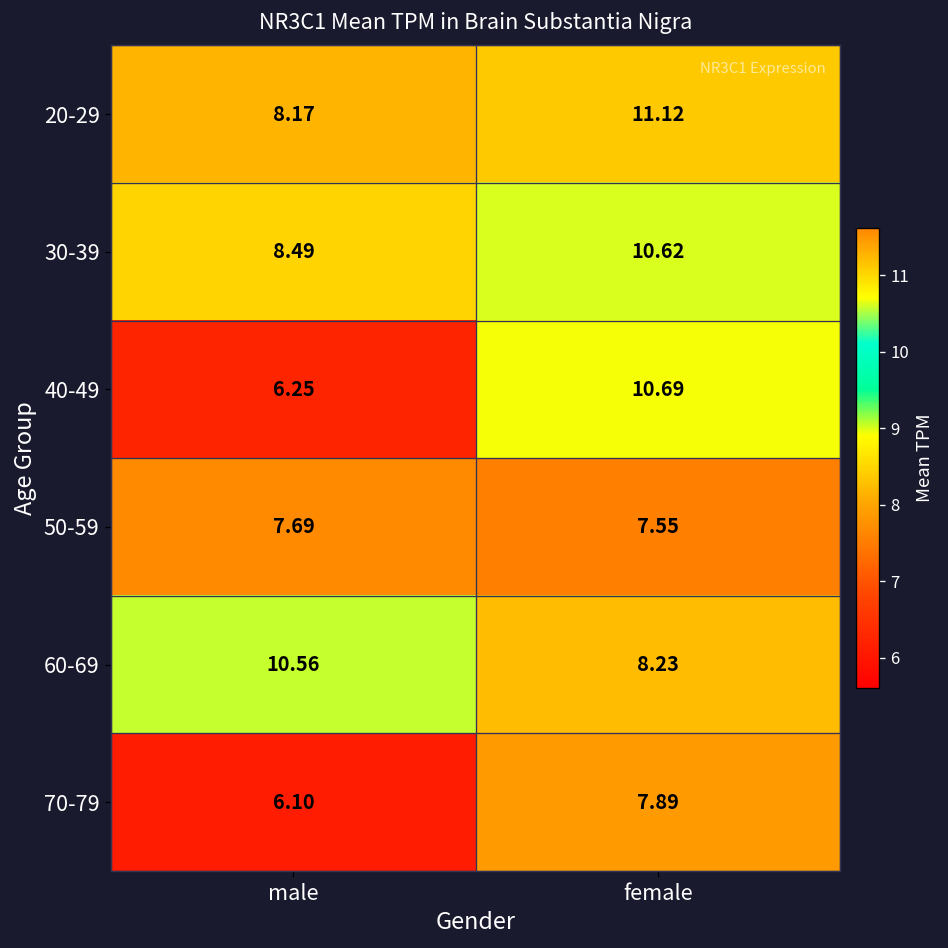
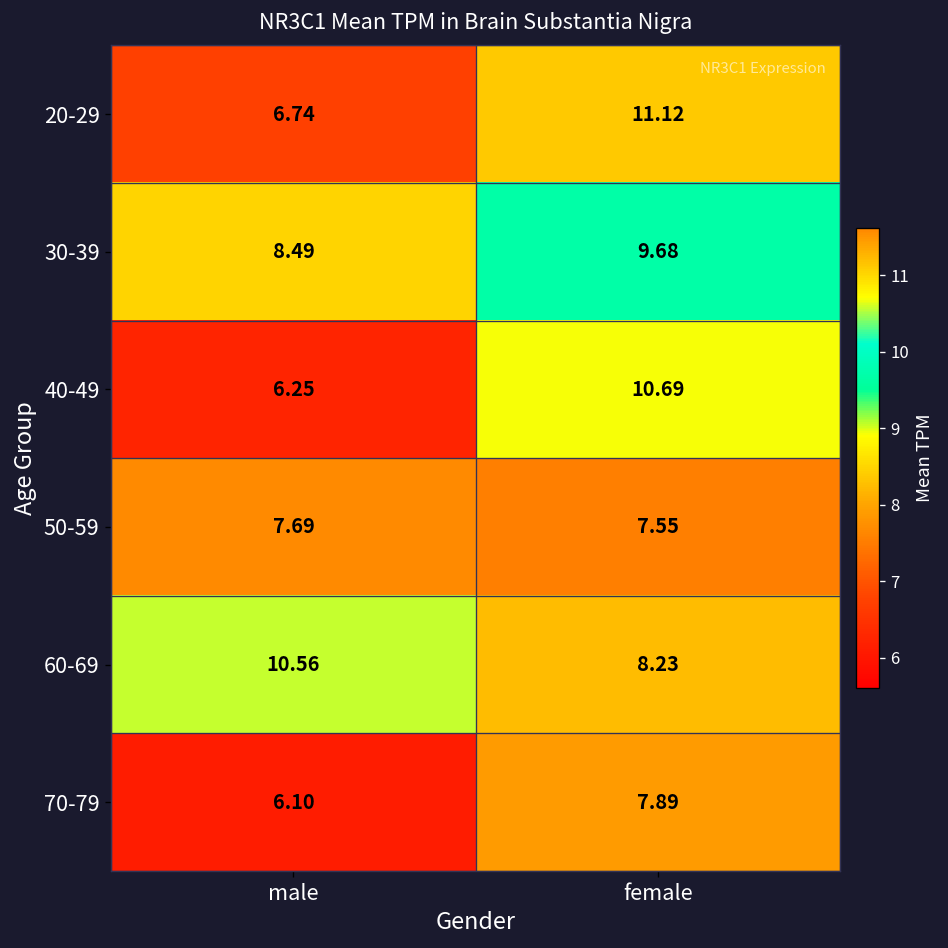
  {
    "20-29": {
-     "male": 8.17
+     "male": 6.74
    },
    "30-39": {
      "male": 8.49,
-     "female": 10.62
+     "female": 9.68
    },
    "40-49": {
      "male": 6.25,
      "female": 10.69
    },
    "50-59": {
      "male": 7.69,
      "female": 7.55
    },
    "60-69": {
      "male": 10.56,
      "female": 8.23
    },
    "70-79": {
      "male": 6.10,
      "female": 7.89
    }
  }
